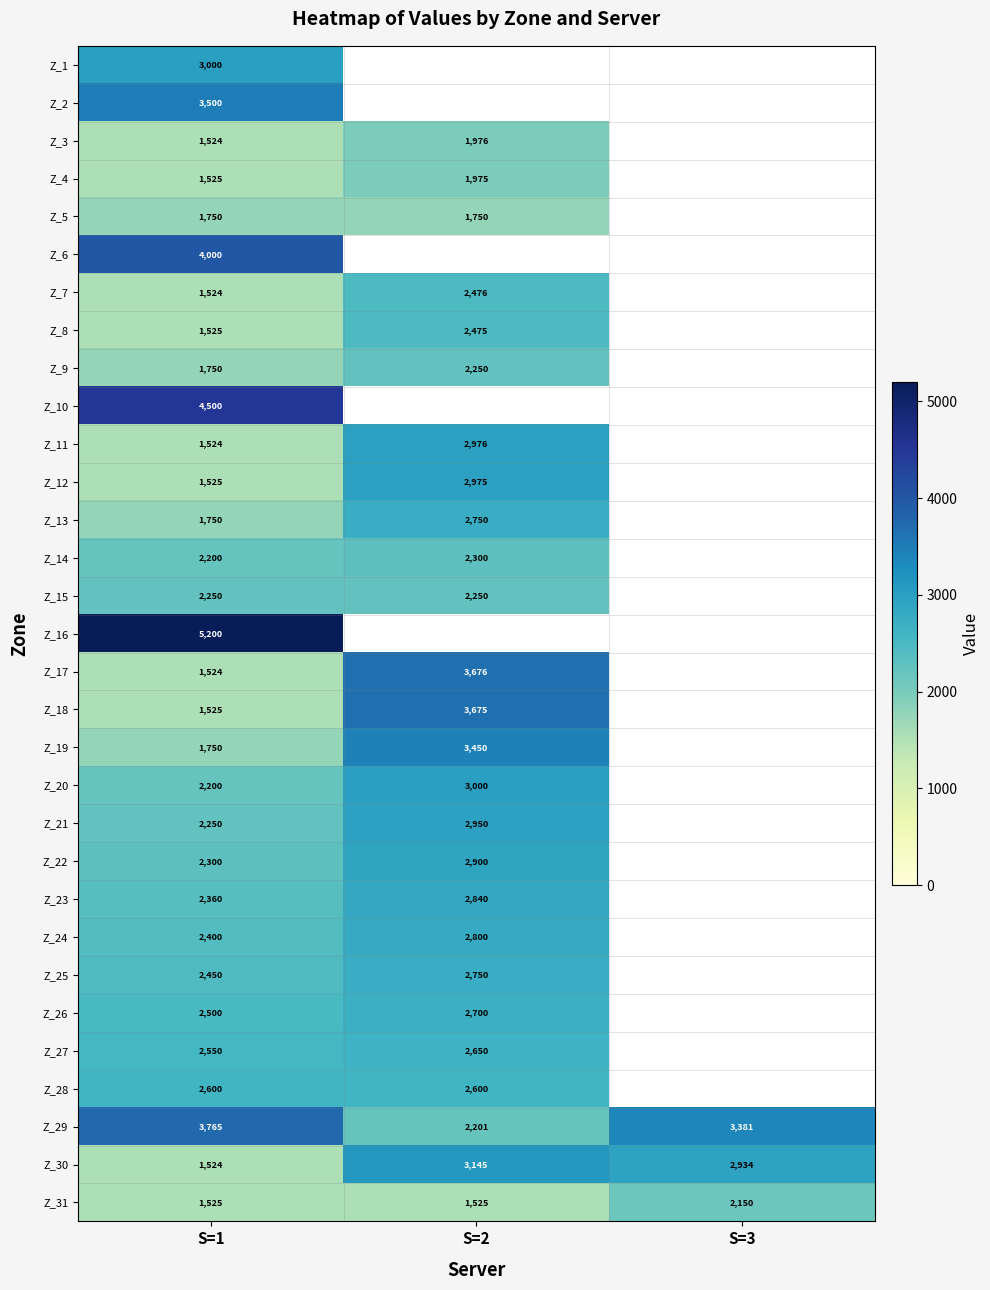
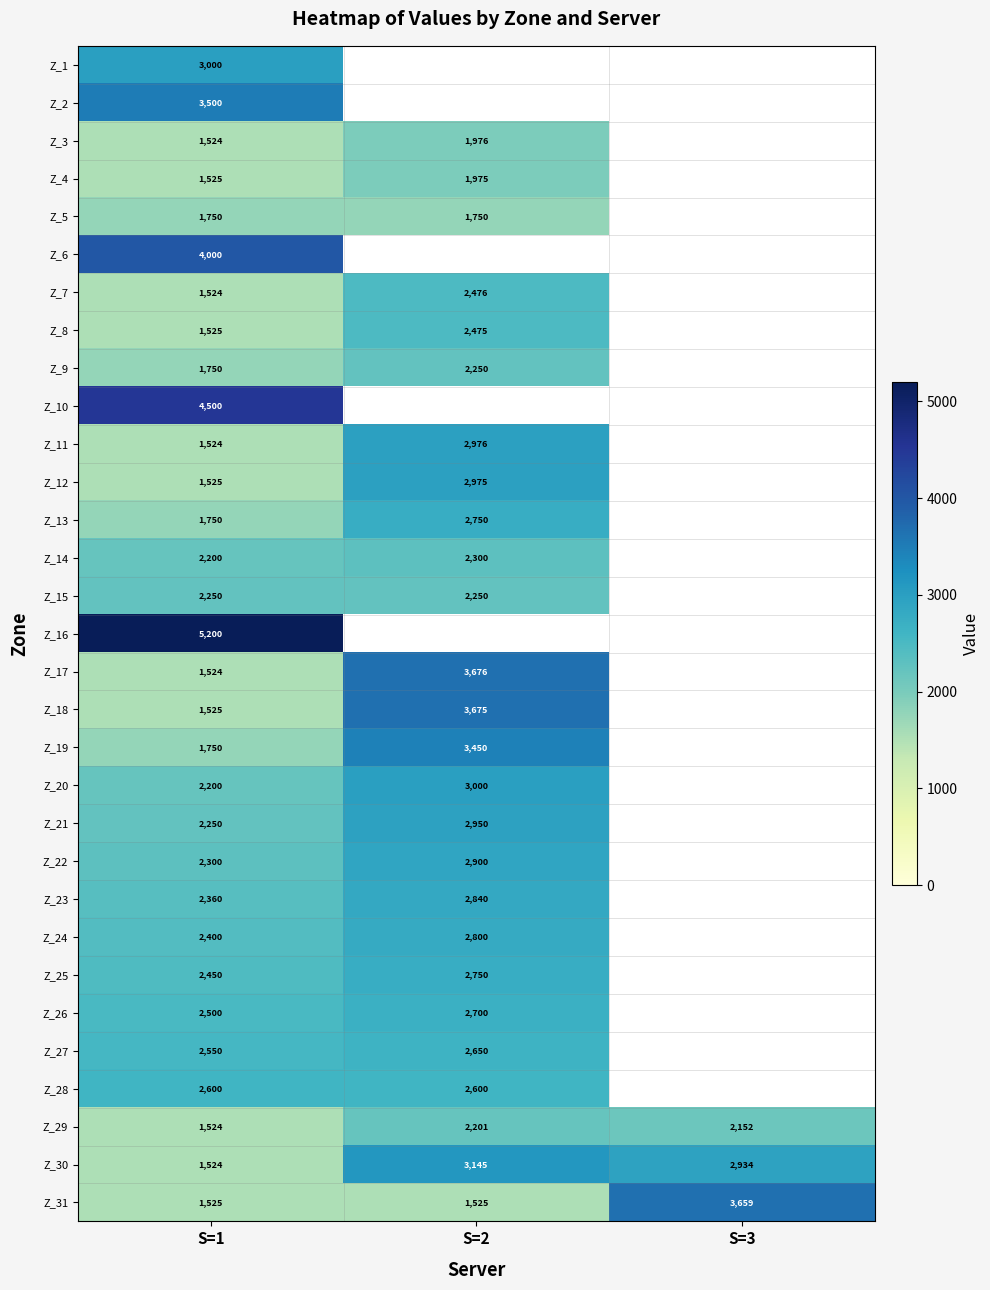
  {
    "Z_1": {
      "S=1": "3,000"
    },
    "Z_2": {
      "S=1": "3,500"
    },
    "Z_3": {
      "S=1": "1,524",
      "S=2": "1,976"
    },
    "Z_4": {
      "S=1": "1,525",
      "S=2": "1,975"
    },
    "Z_5": {
      "S=1": "1,750",
      "S=2": "1,750"
    },
    "Z_6": {
      "S=1": "4,000"
    },
    "Z_7": {
      "S=1": "1,524",
      "S=2": "2,476"
    },
    "Z_8": {
      "S=1": "1,525",
      "S=2": "2,475"
    },
    "Z_9": {
      "S=1": "1,750",
      "S=2": "2,250"
    },
    "Z_10": {
      "S=1": "4,500"
    },
    "Z_11": {
      "S=1": "1,524",
      "S=2": "2,976"
    },
    "Z_12": {
      "S=1": "1,525",
      "S=2": "2,975"
    },
    "Z_13": {
      "S=1": "1,750",
      "S=2": "2,750"
    },
    "Z_14": {
      "S=1": "2,200",
      "S=2": "2,300"
    },
    "Z_15": {
      "S=1": "2,250",
      "S=2": "2,250"
    },
    "Z_16": {
      "S=1": "5,200"
    },
    "Z_17": {
      "S=1": "1,524",
      "S=2": "3,676"
    },
    "Z_18": {
      "S=1": "1,525",
      "S=2": "3,675"
    },
    "Z_19": {
      "S=1": "1,750",
      "S=2": "3,450"
    },
    "Z_20": {
      "S=1": "2,200",
      "S=2": "3,000"
    },
    "Z_21": {
      "S=1": "2,250",
      "S=2": "2,950"
    },
    "Z_22": {
      "S=1": "2,300",
      "S=2": "2,900"
    },
    "Z_23": {
      "S=1": "2,360",
      "S=2": "2,840"
    },
    "Z_24": {
      "S=1": "2,400",
      "S=2": "2,800"
    },
    "Z_25": {
      "S=1": "2,450",
      "S=2": "2,750"
    },
    "Z_26": {
      "S=1": "2,500",
      "S=2": "2,700"
    },
    "Z_27": {
      "S=1": "2,550",
      "S=2": "2,650"
    },
    "Z_28": {
      "S=1": "2,600",
      "S=2": "2,600"
    },
    "Z_29": {
-     "S=1": "3,765",
+     "S=1": "1,524",
      "S=2": "2,201",
-     "S=3": "3,381"
+     "S=3": "2,152"
    },
    "Z_30": {
      "S=1": "1,524",
      "S=2": "3,145",
      "S=3": "2,934"
    },
    "Z_31": {
      "S=1": "1,525",
      "S=2": "1,525",
-     "S=3": "2,150"
+     "S=3": "3,659"
    }
  }
